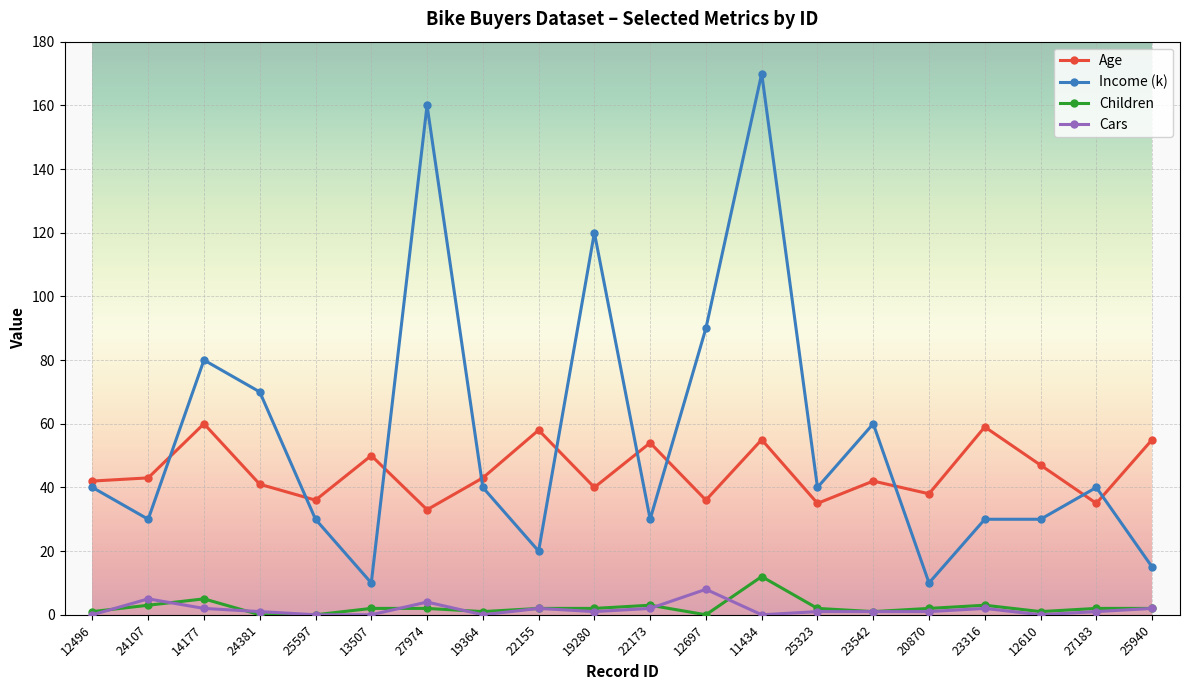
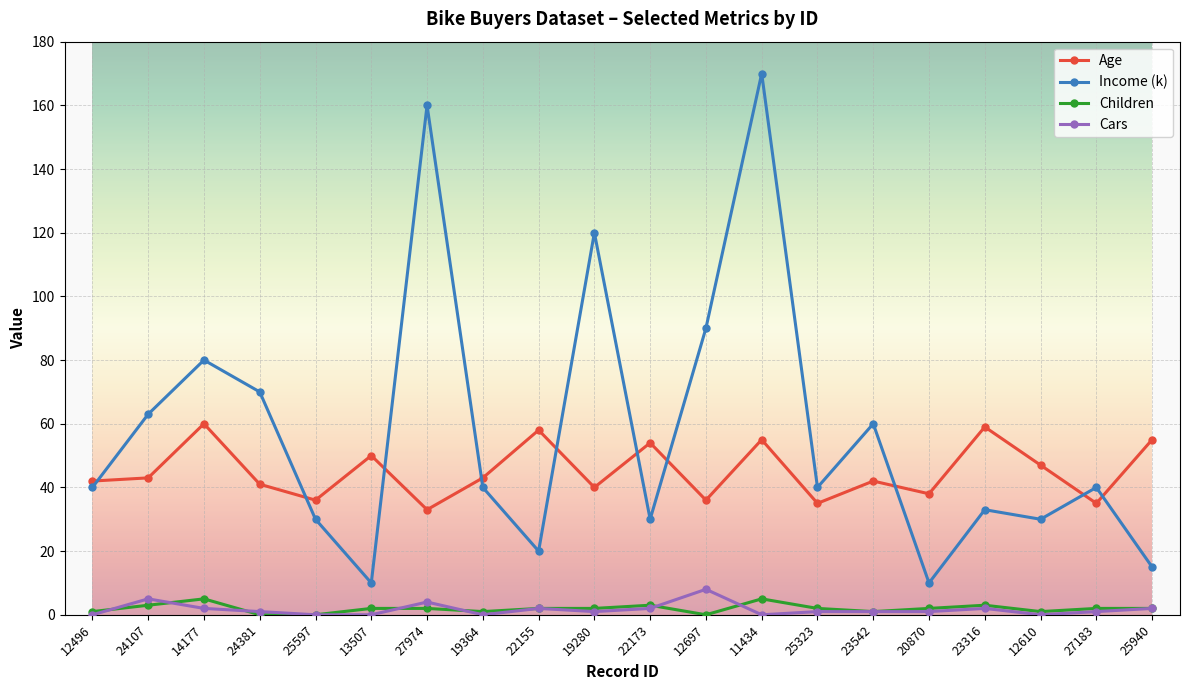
  {
    "Age": {
      "12496": 42,
      "24107": 43,
      "14177": 60,
      "24381": 41,
      "25597": 36,
      "13507": 50,
      "27974": 33,
      "19364": 43,
      "22155": 58,
      "19280": 40,
      "22173": 54,
      "12697": 36,
      "11434": 55,
      "25323": 35,
      "23542": 42,
      "20870": 38,
      "23316": 59,
      "12610": 47,
      "27183": 35,
      "25940": 55
    },
    "Income (k)": {
      "12496": 40,
-     "24107": 30,
+     "24107": 63,
      "14177": 80,
      "24381": 70,
      "25597": 30,
      "13507": 10,
      "27974": 160,
      "19364": 40,
      "22155": 20,
      "19280": 120,
      "22173": 30,
      "12697": 90,
      "11434": 170,
      "25323": 40,
      "23542": 60,
      "20870": 10,
-     "23316": 30,
+     "23316": 33,
      "12610": 30,
      "27183": 40,
      "25940": 15
    },
    "Children": {
      "12496": 1,
      "24107": 3,
      "14177": 5,
      "24381": 0,
      "13507": 2,
      "27974": 2,
      "19364": 1,
      "19280": 2,
      "22173": 3,
      "12697": 0,
-     "11434": 12,
+     "11434": 5,
      "25323": 2,
      "20870": 2,
      "23316": 3,
      "12610": 1,
      "27183": 2
    },
    "Cars": {
      "12496": 0,
      "24107": 5,
      "14177": 2,
      "24381": 1,
      "13507": 0,
      "27974": 4,
      "19364": 0,
      "19280": 1,
      "22173": 2,
      "12697": 8,
      "11434": 0,
      "25323": 1,
      "20870": 1,
      "23316": 2,
      "12610": 0,
      "27183": 1
    }
  }
